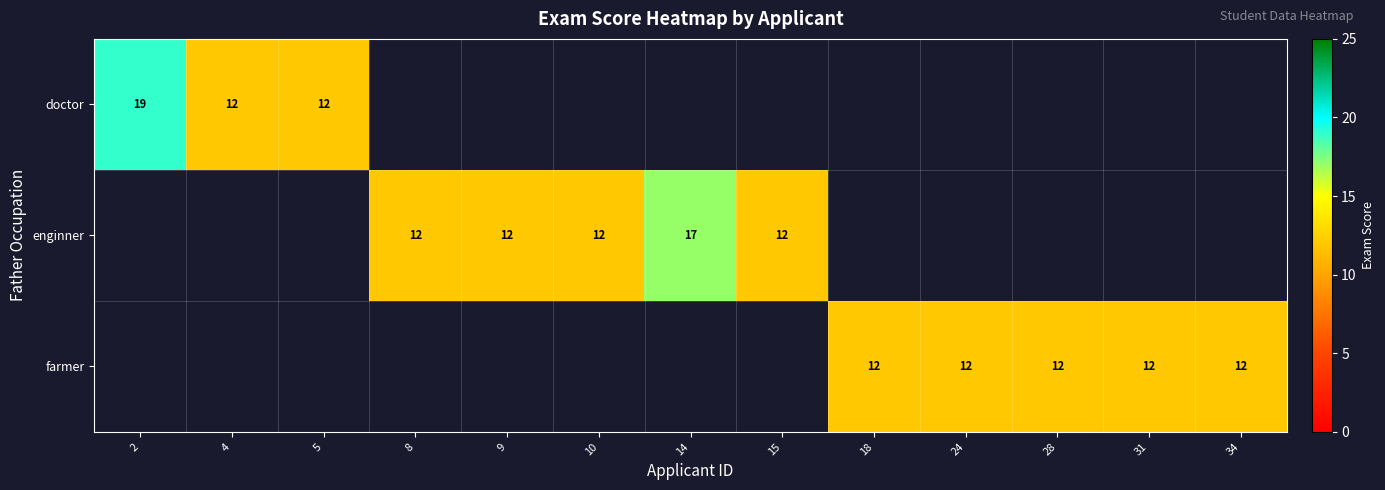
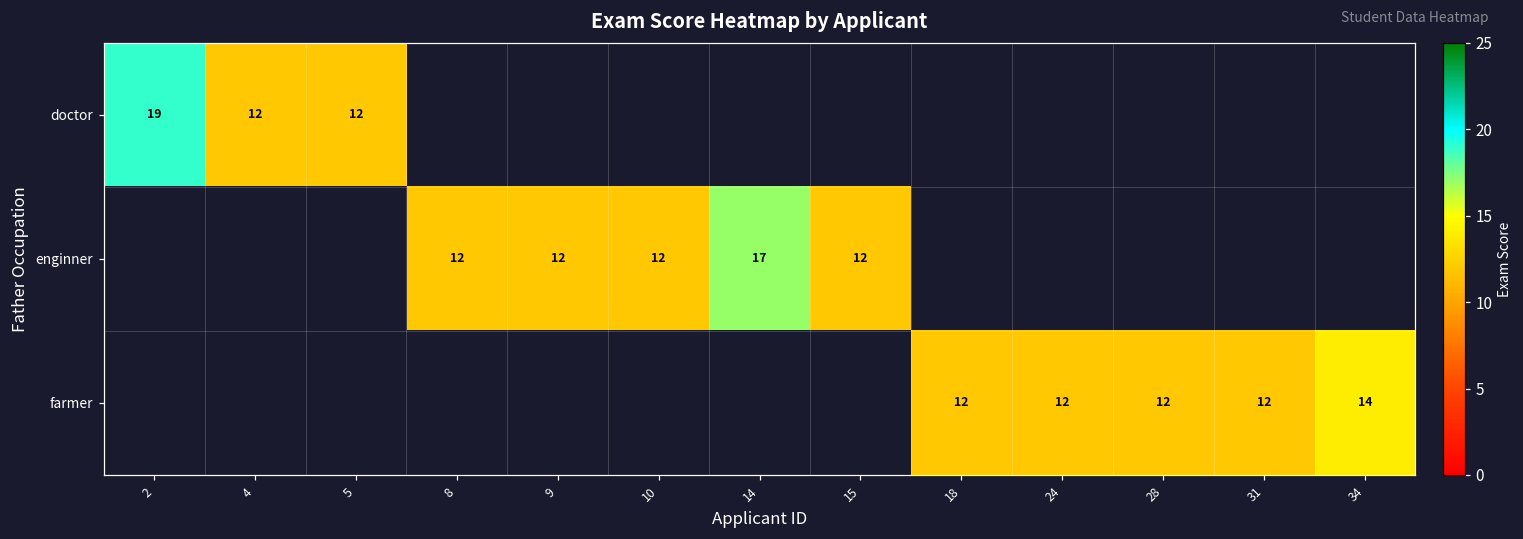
  {
    "doctor": {
      "2": 19,
      "4": 12,
      "5": 12
    },
    "enginner": {
      "8": 12,
      "9": 12,
      "10": 12,
      "14": 17,
      "15": 12
    },
    "farmer": {
      "18": 12,
      "24": 12,
      "28": 12,
      "31": 12,
-     "34": 12
+     "34": 14
    }
  }
